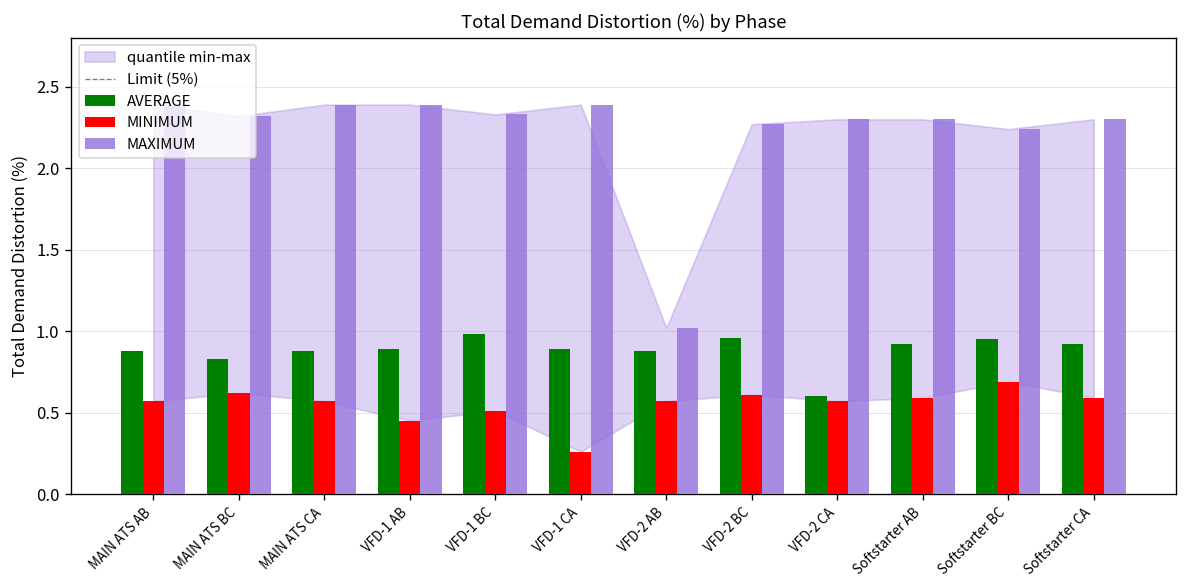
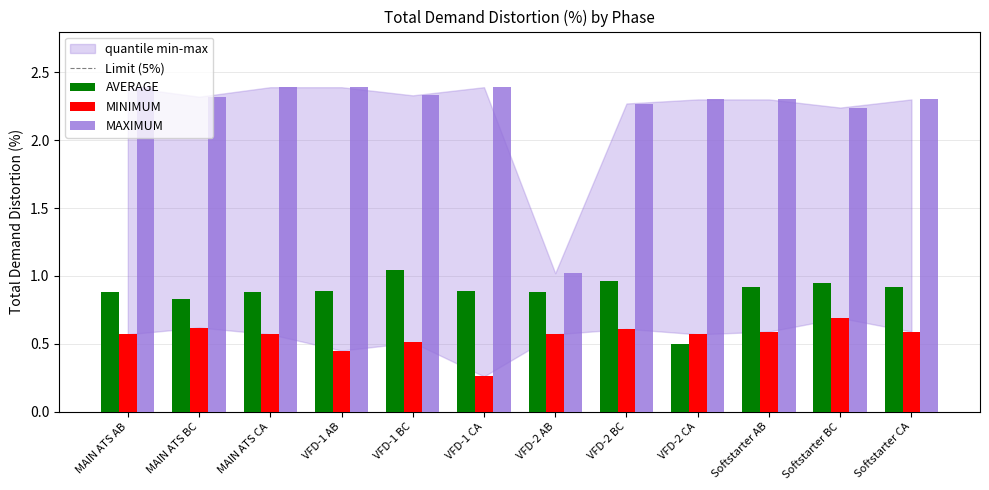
  {
    "AVERAGE": {
      "MAIN ATS AB": 0.88,
      "MAIN ATS BC": 0.83,
      "MAIN ATS CA": 0.88,
      "VFD-1 AB": 0.89,
-     "VFD-1 BC": 0.98,
+     "VFD-1 BC": 1.04,
      "VFD-1 CA": 0.89,
      "VFD-2 AB": 0.88,
      "VFD-2 BC": 0.96,
-     "VFD-2 CA": 0.6,
+     "VFD-2 CA": 0.5,
      "Softstarter AB": 0.92,
      "Softstarter BC": 0.95,
      "Softstarter CA": 0.92
    },
    "MINIMUM": {
      "MAIN ATS AB": 0.57,
      "MAIN ATS BC": 0.62,
      "MAIN ATS CA": 0.57,
      "VFD-1 AB": 0.45,
      "VFD-1 BC": 0.51,
      "VFD-1 CA": 0.26,
      "VFD-2 AB": 0.57,
      "VFD-2 BC": 0.61,
      "VFD-2 CA": 0.57,
      "Softstarter AB": 0.59,
      "Softstarter BC": 0.69,
      "Softstarter CA": 0.59
    }
  }
